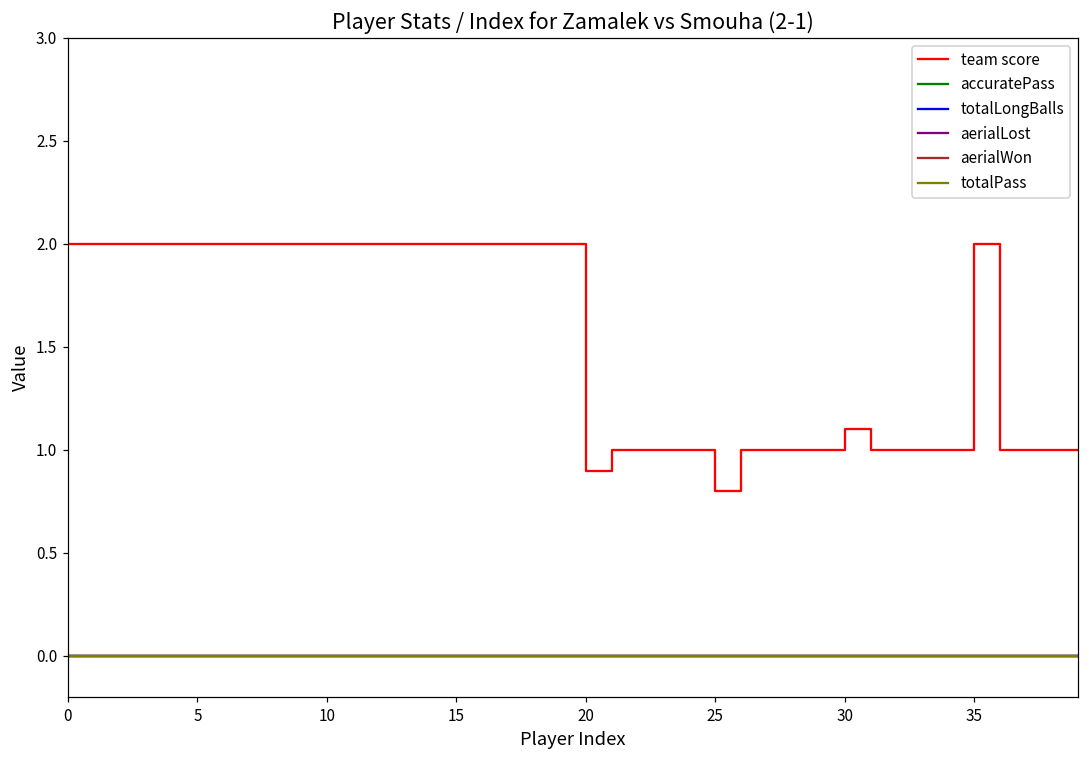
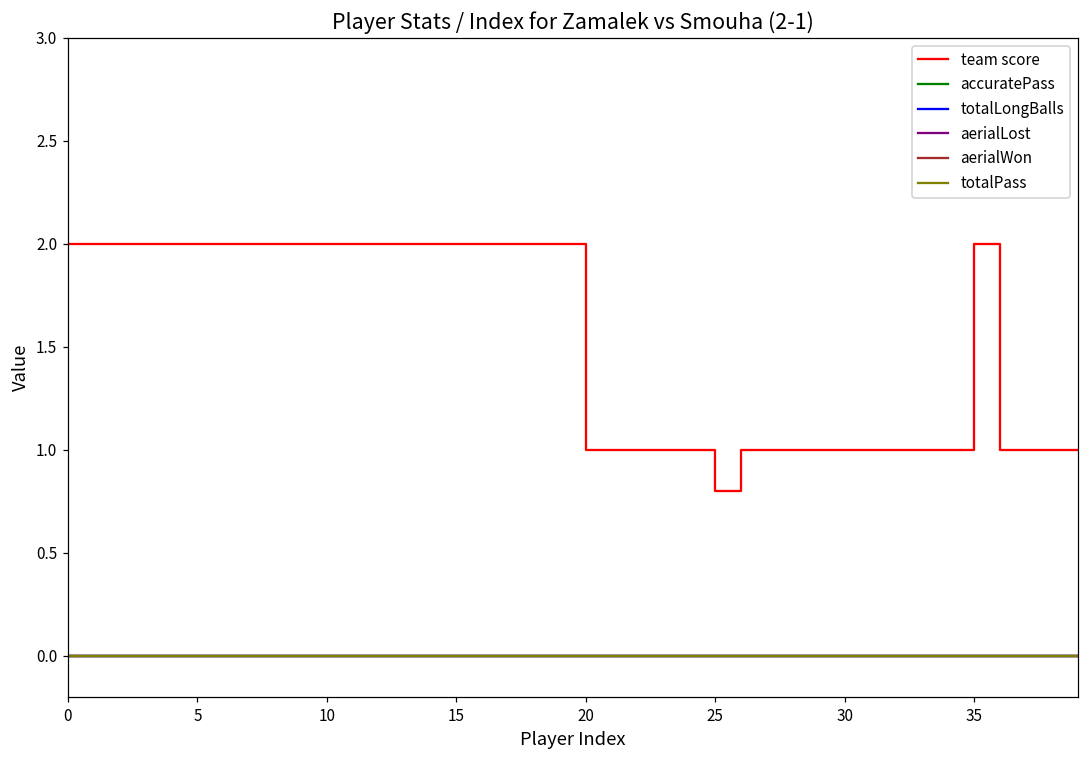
  {
    "team score": {
      "0": 2.0,
      "5": 2.0,
      "10": 2.0,
      "15": 2.0,
-     "20": 0.9,
+     "20": 1.0,
      "25": 0.8,
-     "30": 1.1,
+     "30": 1.0,
      "35": 2.0
    },
    "totalPass": {
      "0": 0.0,
      "5": 0.0,
      "10": 0.0,
      "15": 0.0,
      "20": 0.0,
      "25": 0.0,
      "30": 0.0,
      "35": 0.0
    }
  }
